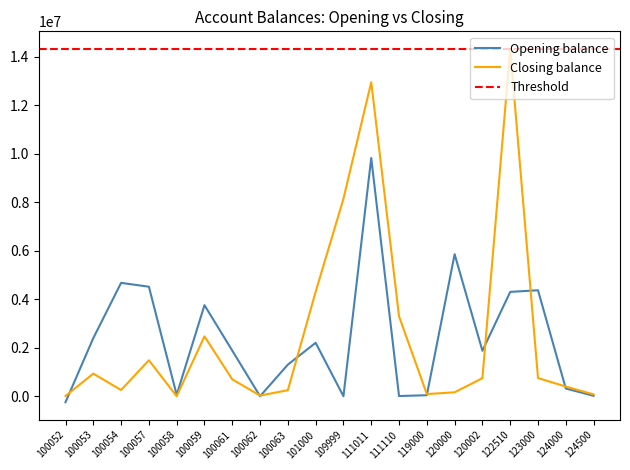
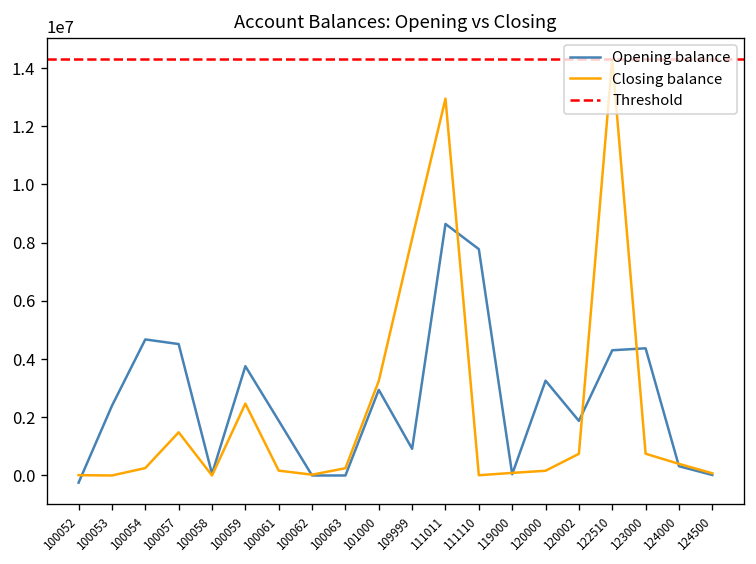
  {
    "Opening balance": {
      "100052": -200000,
      "100053": 2400000,
      "100054": 4700000,
      "100057": 4500000,
      "100059": 3800000,
      "100061": 1900000,
-     "100063": 1300000,
-     "101000": 2200000,
-     "109999": 0,
-     "111011": 9800000,
-     "111110": 0,
-     "120000": 5900000,
+     "100063": 0,
+     "101000": 2900000,
+     "109999": 900000,
+     "111011": 8600000,
+     "111110": 7800000,
+     "120000": 3300000,
      "120002": 1900000,
      "122510": 4300000,
      "123000": 4400000
    },
    "Closing balance": {
      "100052": 0,
-     "100053": 900000,
+     "100053": 0,
      "100054": 300000,
      "100057": 1500000,
      "100059": 2500000,
-     "100061": 700000,
+     "100061": 200000,
      "100063": 300000,
-     "101000": 4300000,
+     "101000": 3300000,
      "109999": 8100000,
      "111011": 12900000,
-     "111110": 3300000,
+     "111110": 0,
      "120000": 200000,
      "120002": 700000,
      "123000": 700000
    }
  }
